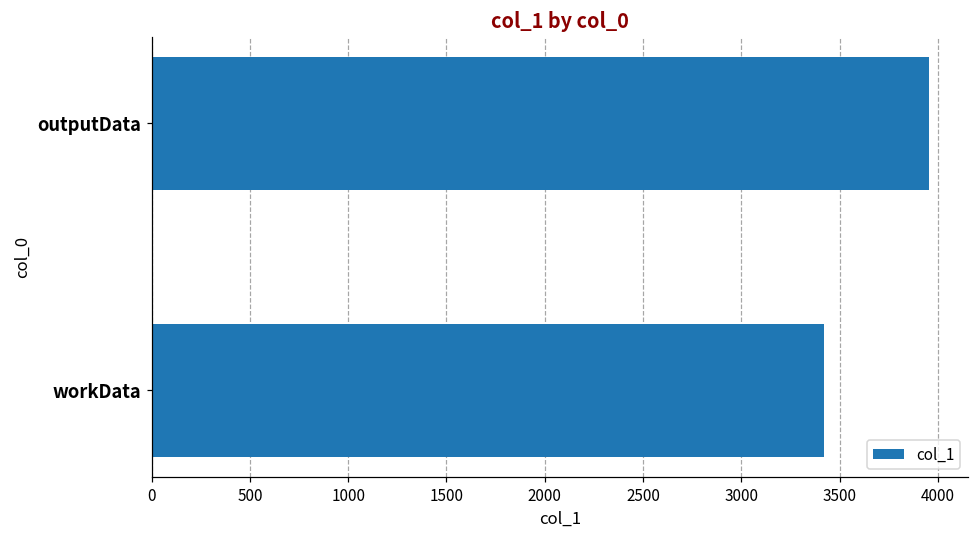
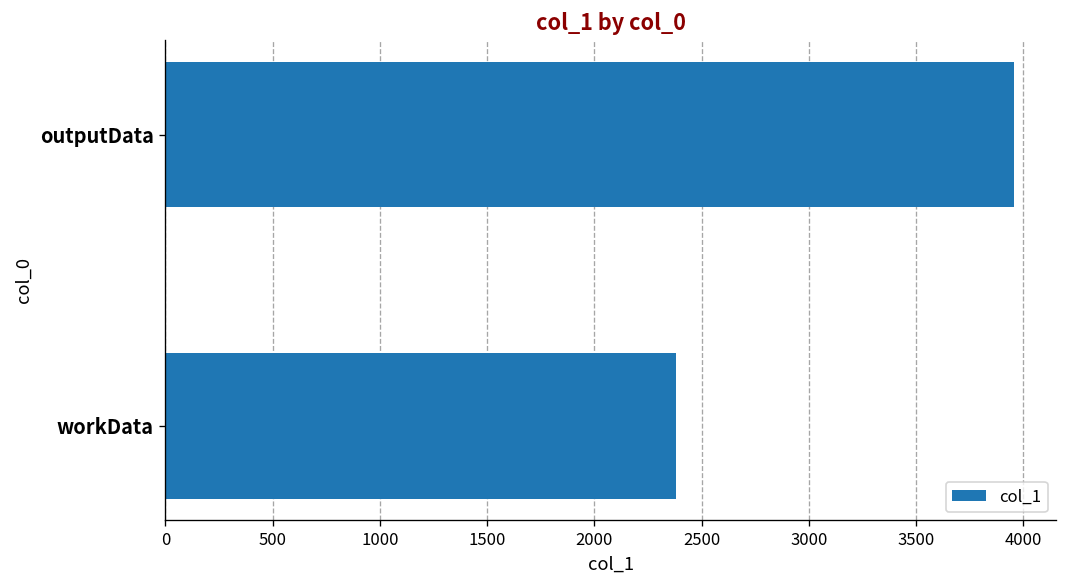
  {
    "outputData": 3960,
-   "workData": 3420
+   "workData": 2380
  }
